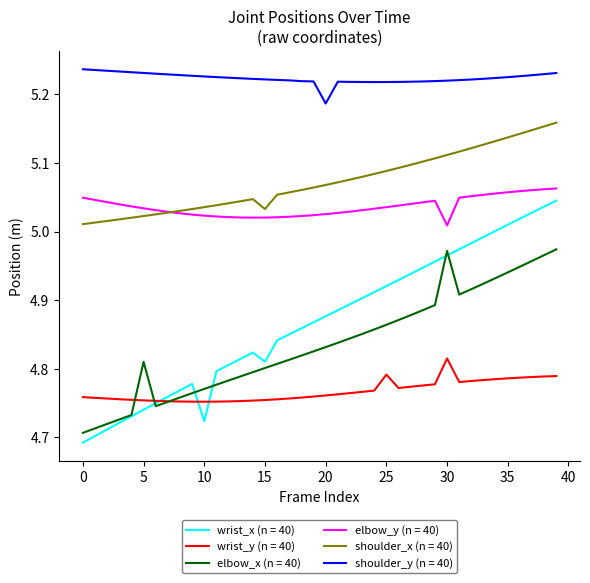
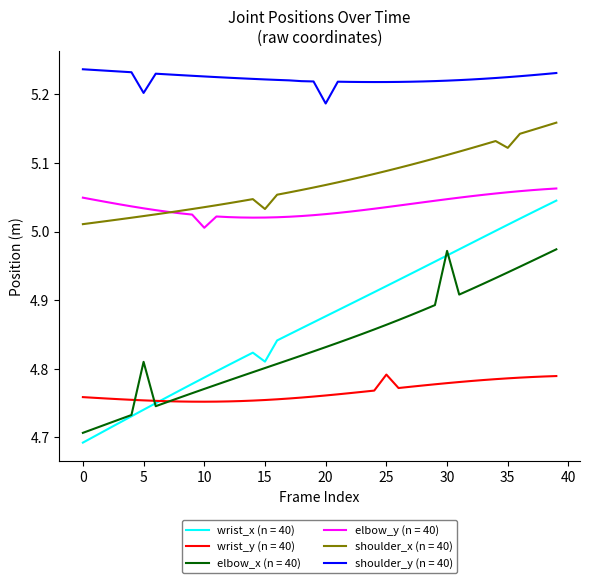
  {
    "wrist_x (n = 40)": {
      "0": 4.69,
      "5": 4.74,
-     "10": 4.72,
+     "10": 4.79,
      "15": 4.81,
      "20": 4.88,
      "25": 4.92,
      "30": 4.97,
      "35": 5.01
    },
    "wrist_y (n = 40)": {
      "0": 4.76,
      "5": 4.75,
      "10": 4.75,
      "15": 4.75,
      "20": 4.76,
      "25": 4.79,
-     "30": 4.82,
+     "30": 4.78,
      "35": 4.79
    },
    "elbow_x (n = 40)": {
      "0": 4.71,
      "5": 4.81,
      "10": 4.77,
      "15": 4.80,
      "20": 4.83,
      "25": 4.86,
      "30": 4.97,
      "35": 4.94
    },
    "elbow_y (n = 40)": {
      "0": 5.05,
      "5": 5.03,
-     "10": 5.02,
+     "10": 5.01,
      "15": 5.02,
      "20": 5.03,
      "25": 5.04,
-     "30": 5.01,
+     "30": 5.05,
      "35": 5.06
    },
    "shoulder_x (n = 40)": {
      "0": 5.01,
      "5": 5.02,
      "10": 5.04,
      "15": 5.03,
      "20": 5.07,
      "25": 5.09,
      "30": 5.11,
-     "35": 5.14
+     "35": 5.12
    },
    "shoulder_y (n = 40)": {
      "0": 5.24,
-     "5": 5.23,
+     "5": 5.20,
      "10": 5.23,
      "15": 5.22,
      "20": 5.19,
      "25": 5.22,
      "30": 5.22,
      "35": 5.23
    }
  }
